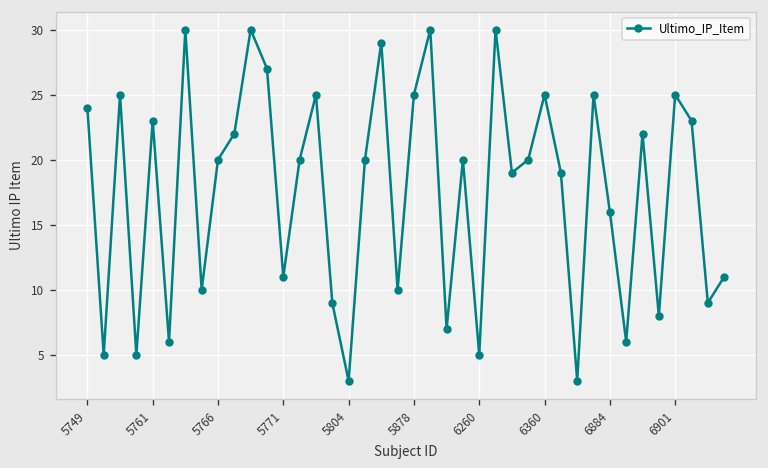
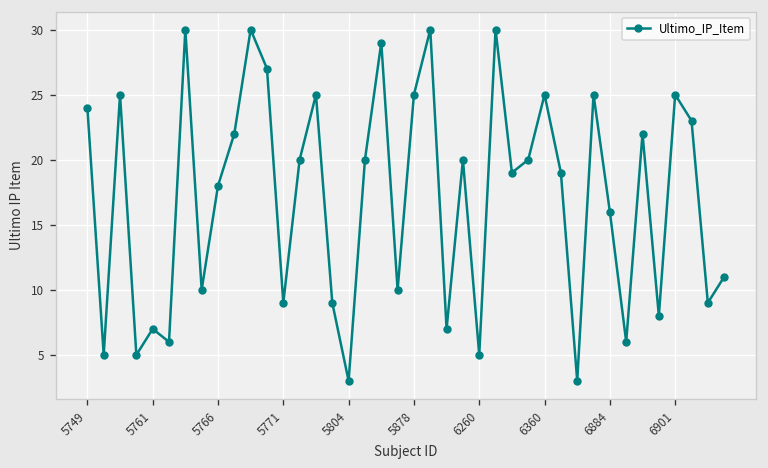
  {
    "5749": 24,
-   "5761": 23,
-   "5766": 20,
-   "5771": 11,
+   "5761": 7,
+   "5766": 18,
+   "5771": 9,
    "5804": 3,
    "5878": 25,
    "6260": 5,
    "6360": 25,
    "6884": 16,
    "6901": 25
  }
